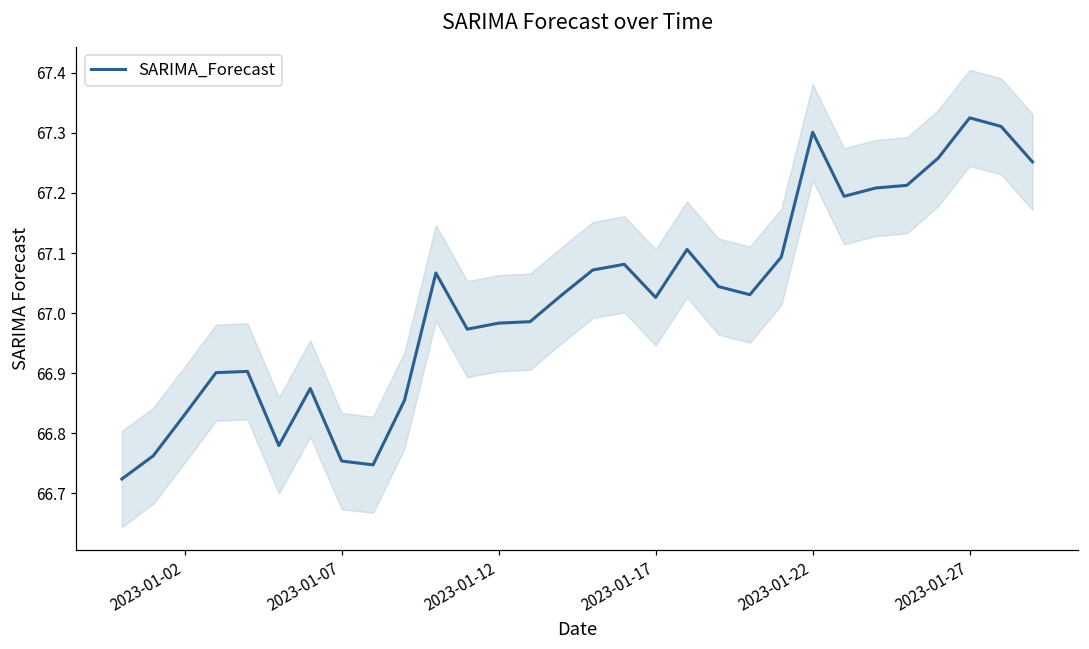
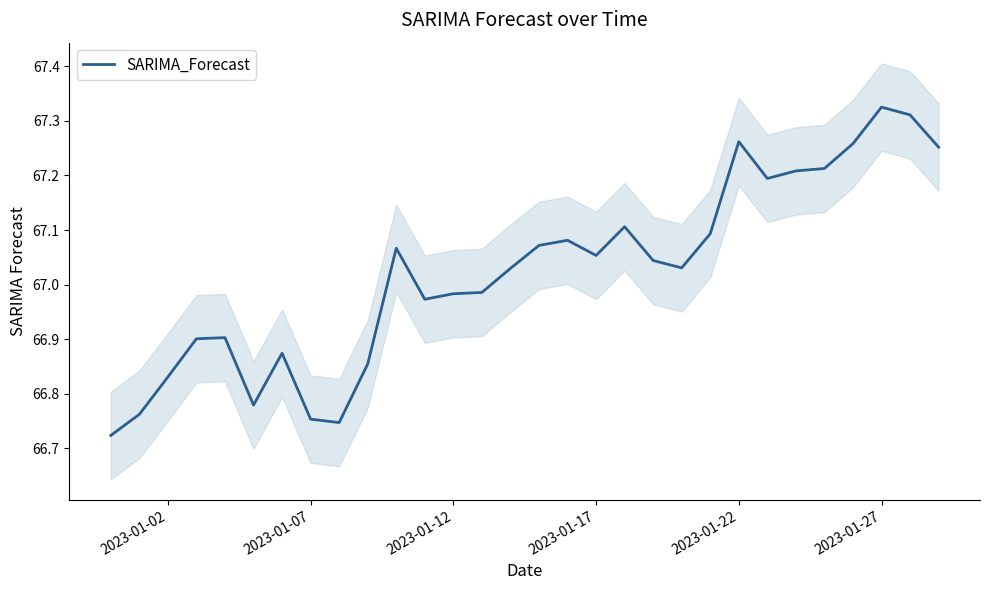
  {
    "SARIMA_Forecast": {
      "2023-01-02": 66.83,
      "2023-01-07": 66.75,
      "2023-01-12": 66.98,
-     "2023-01-17": 67.03,
-     "2023-01-22": 67.30,
+     "2023-01-17": 67.05,
+     "2023-01-22": 67.26,
      "2023-01-27": 67.33
    }
  }
